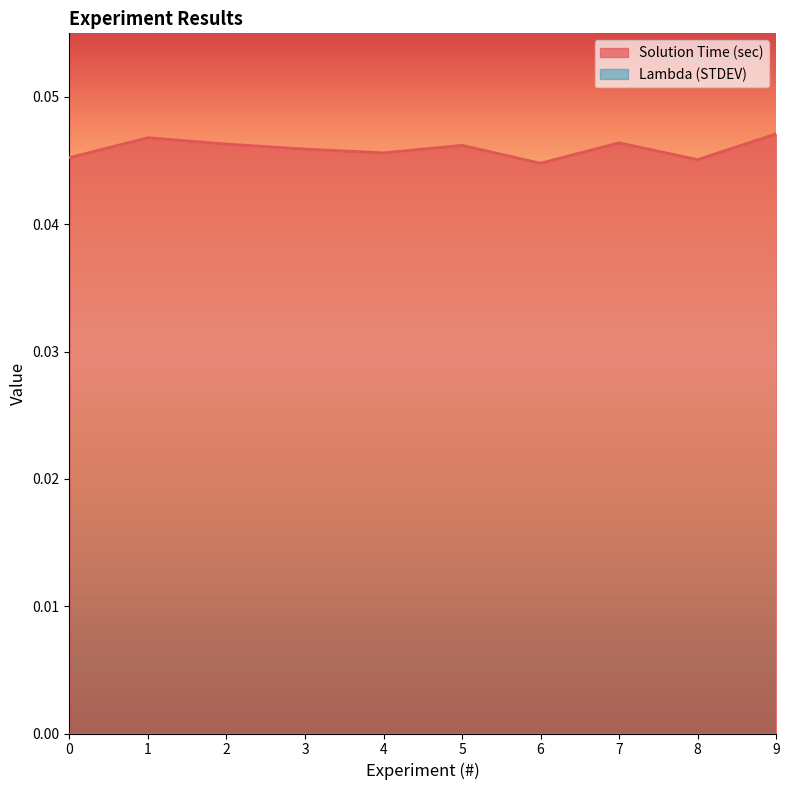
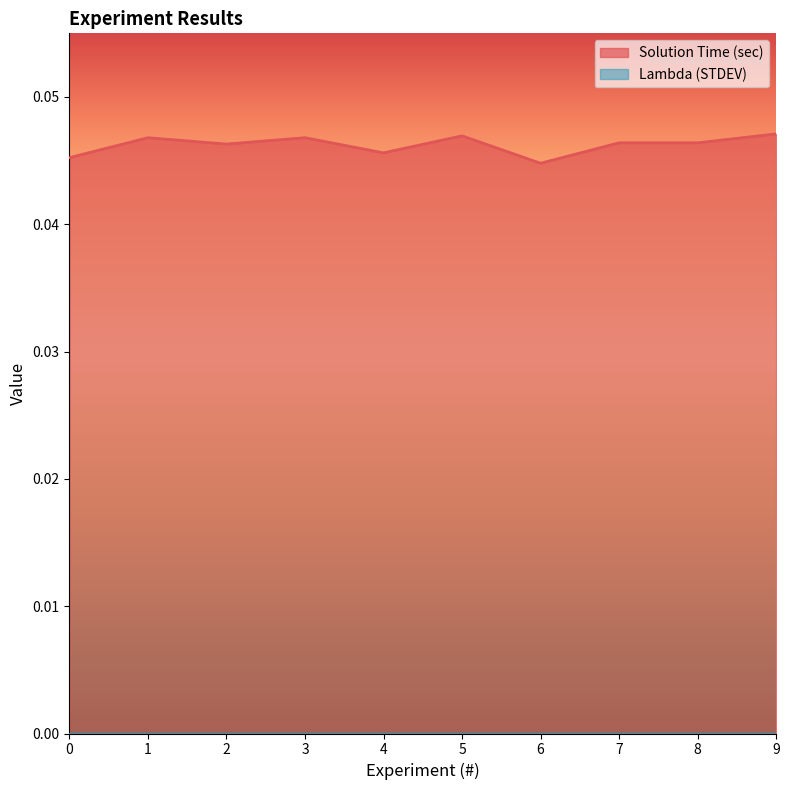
  {
    "Solution Time (sec)": {
      "0": 0.0452,
      "1": 0.0468,
      "2": 0.0463,
-     "3": 0.0459,
+     "3": 0.0468,
      "4": 0.0456,
-     "5": 0.0462,
+     "5": 0.0469,
      "6": 0.0448,
      "7": 0.0464,
-     "8": 0.0451,
+     "8": 0.0464,
      "9": 0.0471
    },
    "Lambda (STDEV)": {
      "0": 0.0000,
      "1": 0.0000,
      "2": 0.0000,
      "3": 0.0000,
      "4": 0.0000,
      "5": 0.0000,
      "6": 0.0000,
      "7": 0.0000,
      "8": 0.0000,
      "9": 0.0000
    }
  }
